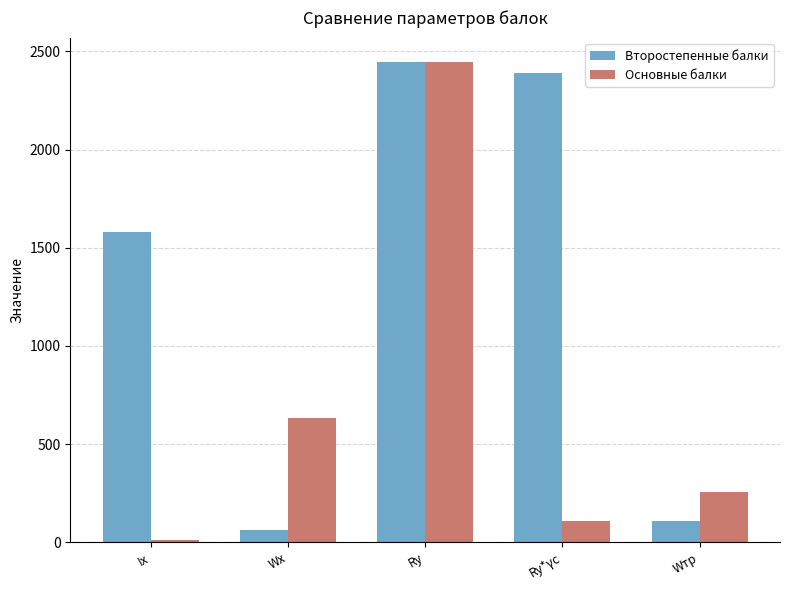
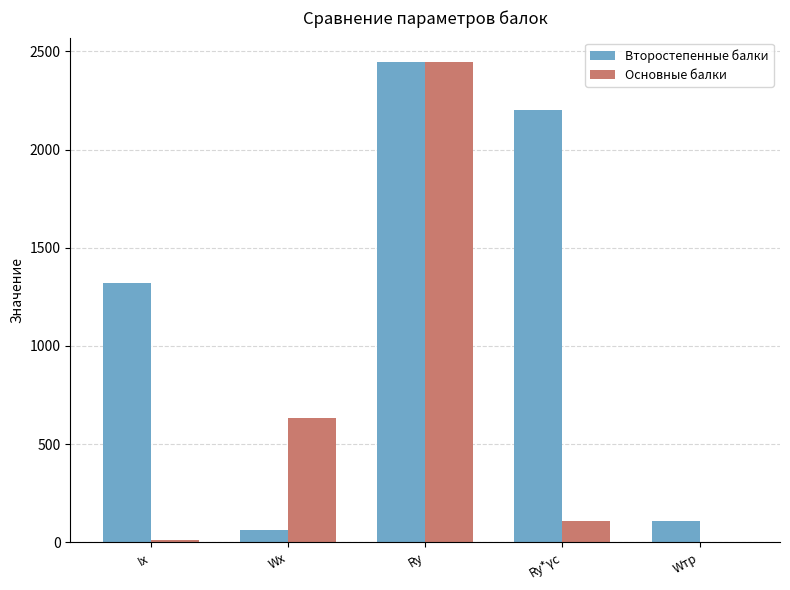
  {
    "Второстепенные балки": {
-     "Ix": 1580,
+     "Ix": 1320,
      "Wx": 60,
      "Ry": 2450,
-     "Ry*γс": 2390,
+     "Ry*γс": 2200,
      "Wтр": 110
    },
    "Основные балки": {
      "Wx": 630,
      "Ry": 2450,
      "Ry*γс": 110,
-     "Wтр": 260
+     "Wтр": 0
    }
  }
